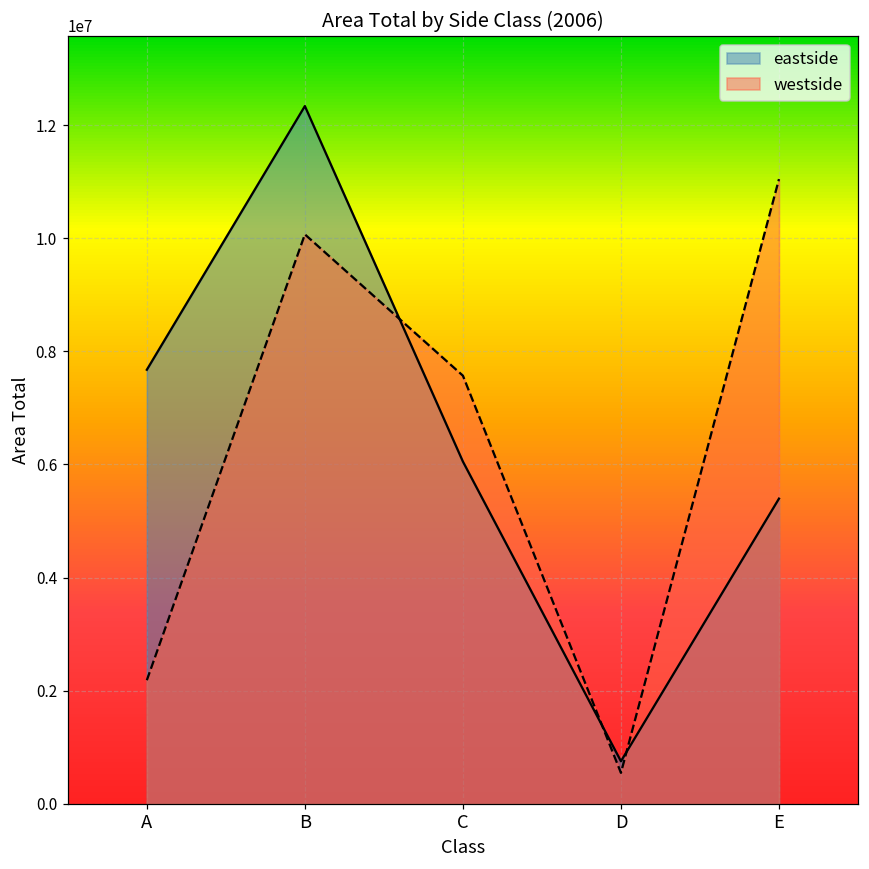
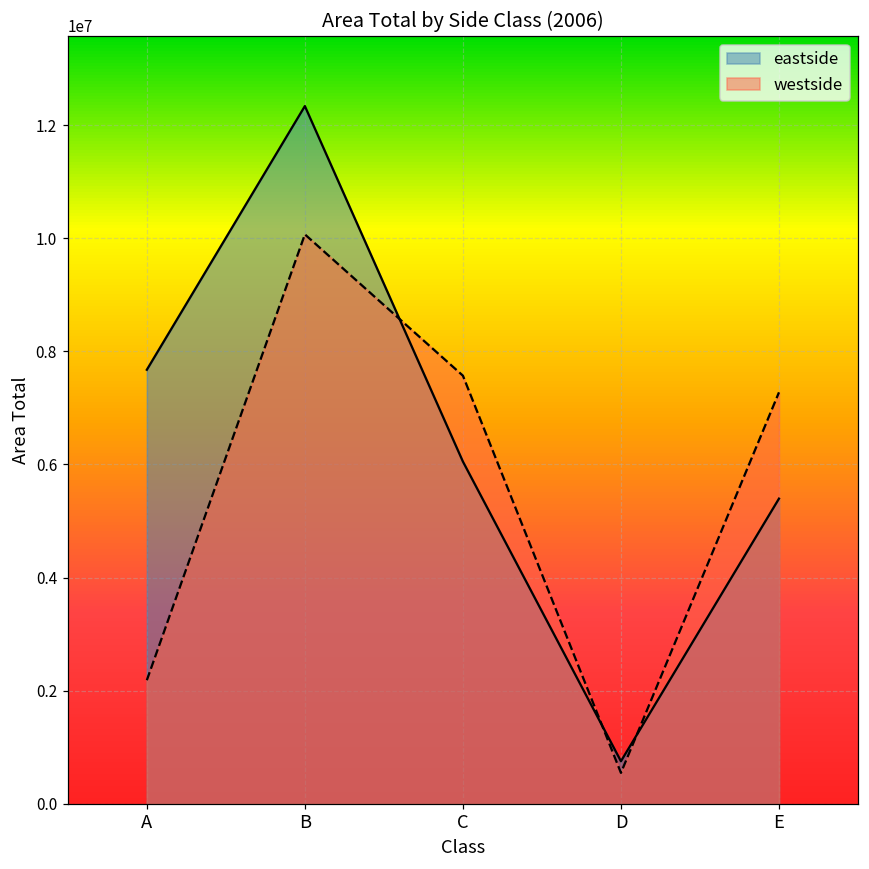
  {
    "eastside": {
      "A": 7700000,
      "B": 12300000,
      "C": 6100000,
      "D": 800000,
      "E": 5400000
    },
    "westside": {
      "A": 2200000,
      "B": 10100000,
      "C": 7600000,
      "D": 500000,
-     "E": 11000000
+     "E": 7300000
    }
  }
